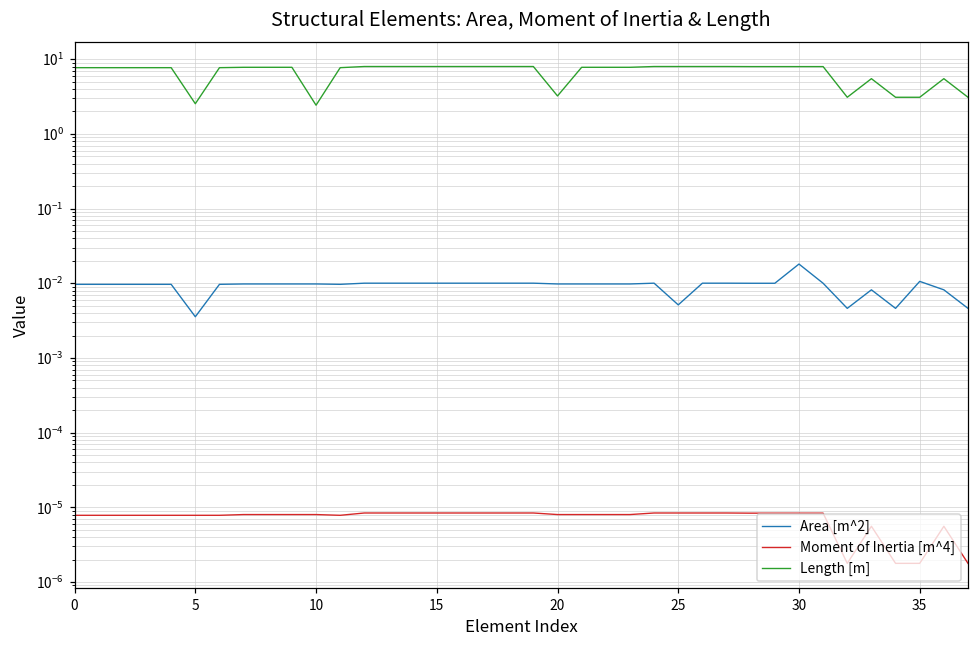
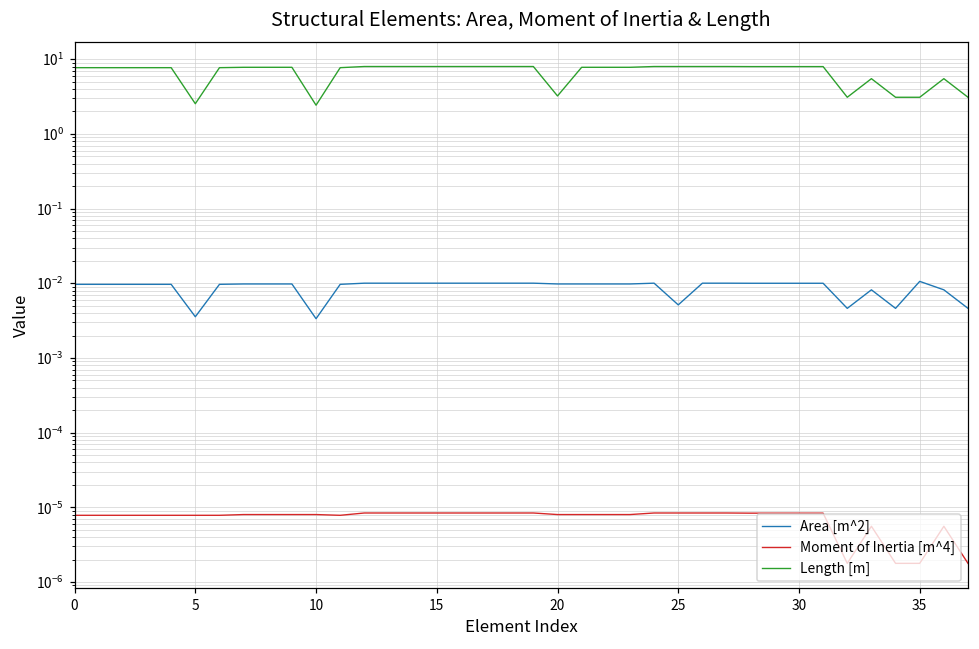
  {
    "Area [m^2]": {
      "0": 0.010,
      "5": 0.004,
-     "10": 0.010,
+     "10": 0.003,
      "15": 0.010,
      "20": 0.010,
      "25": 0.005,
-     "30": 0.018,
+     "30": 0.010,
      "35": 0.011
    },
    "Moment of Inertia [m^4]": {
      "0": 0.000008,
      "5": 0.000008,
      "10": 0.000008,
      "15": 0.000008,
      "20": 0.000008,
      "25": 0.000008,
      "30": 0.000008
    },
    "Length [m]": {
      "0": 8,
      "5": 2.5,
      "10": 2.4,
      "15": 8,
      "20": 3,
      "25": 8,
      "30": 8,
      "35": 3
    }
  }
